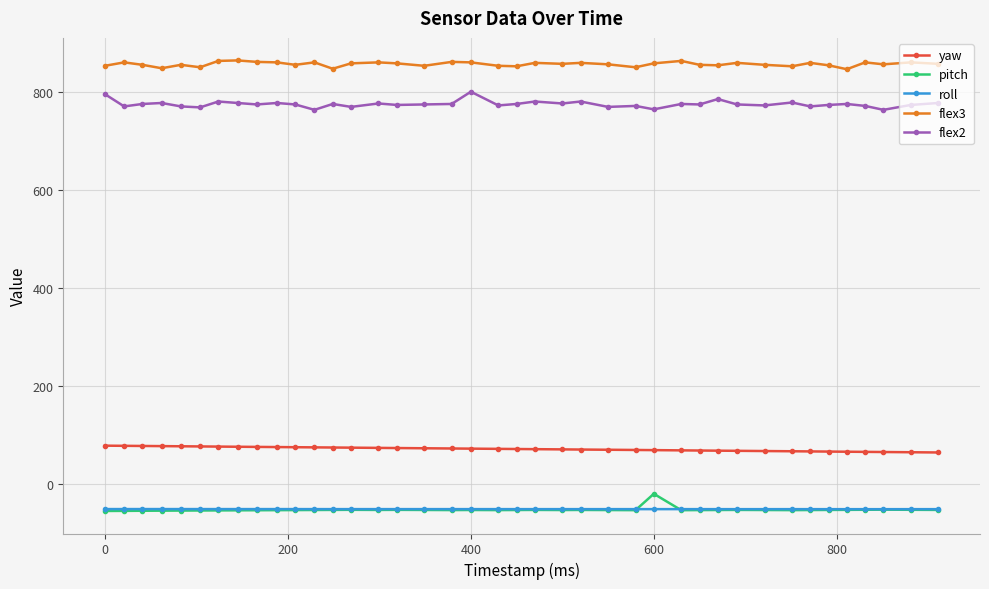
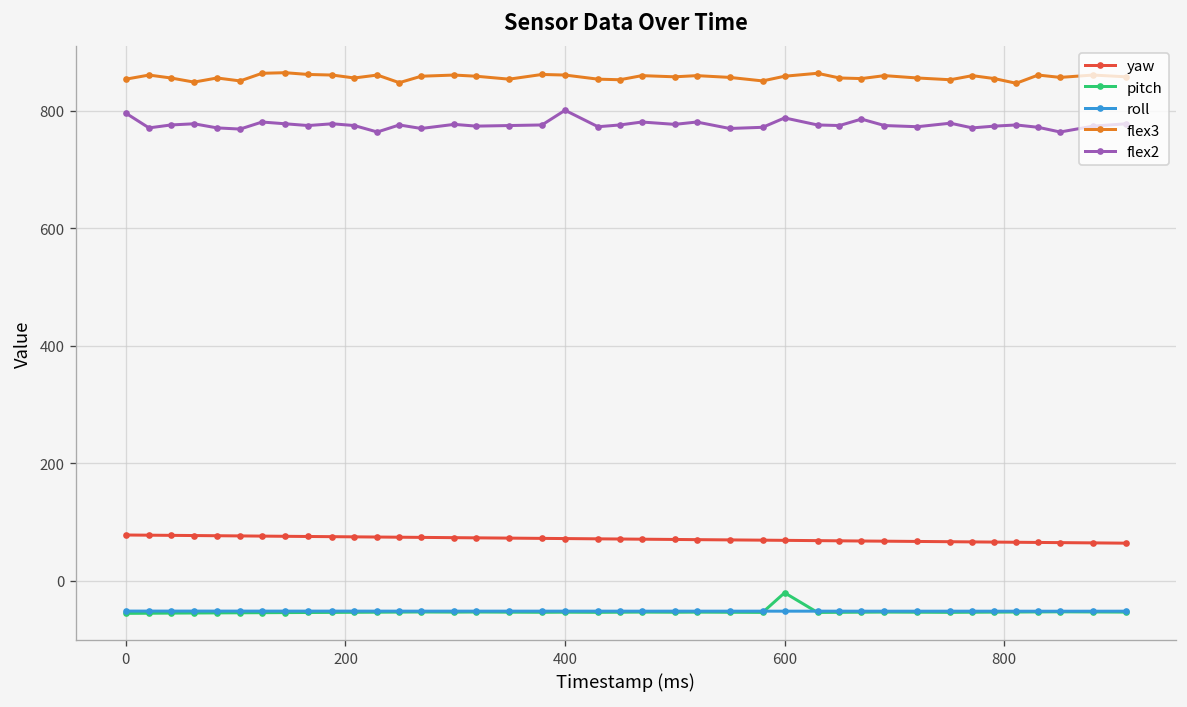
  {
    "pitch": {
      "600": -20
    },
    "roll": {
      "600": -50
    },
    "flex2": {
      "0": 800,
      "400": 800,
-     "600": 770
+     "600": 790
    }
  }
